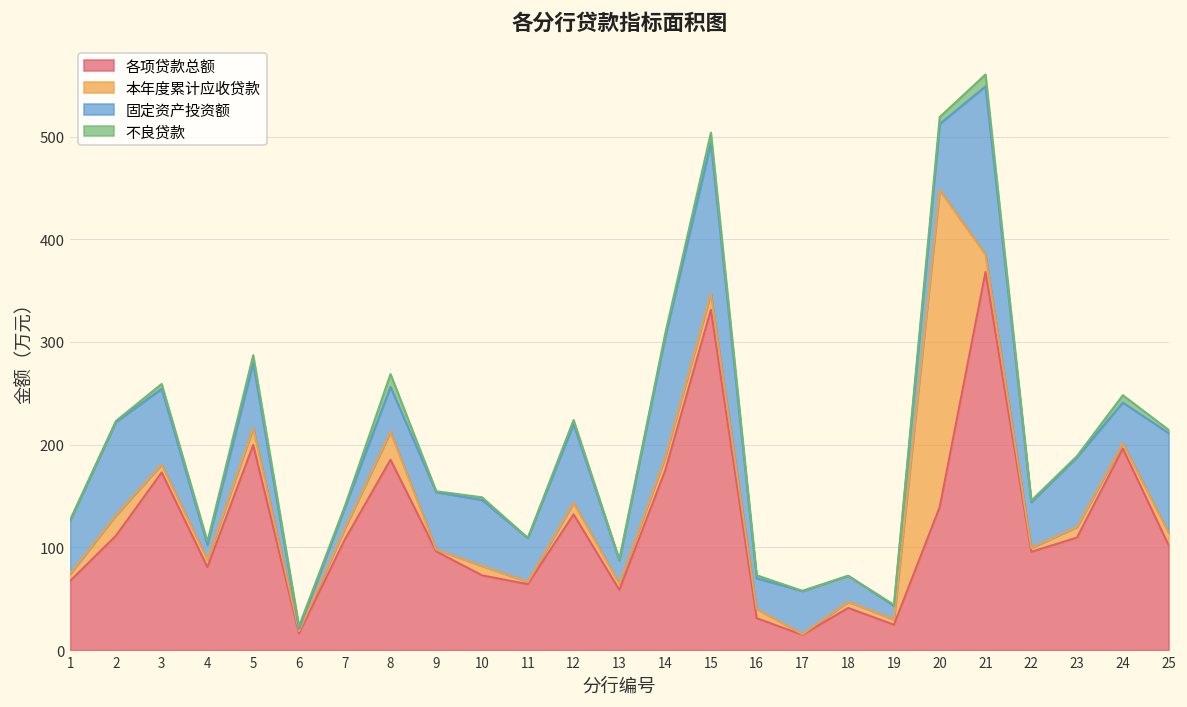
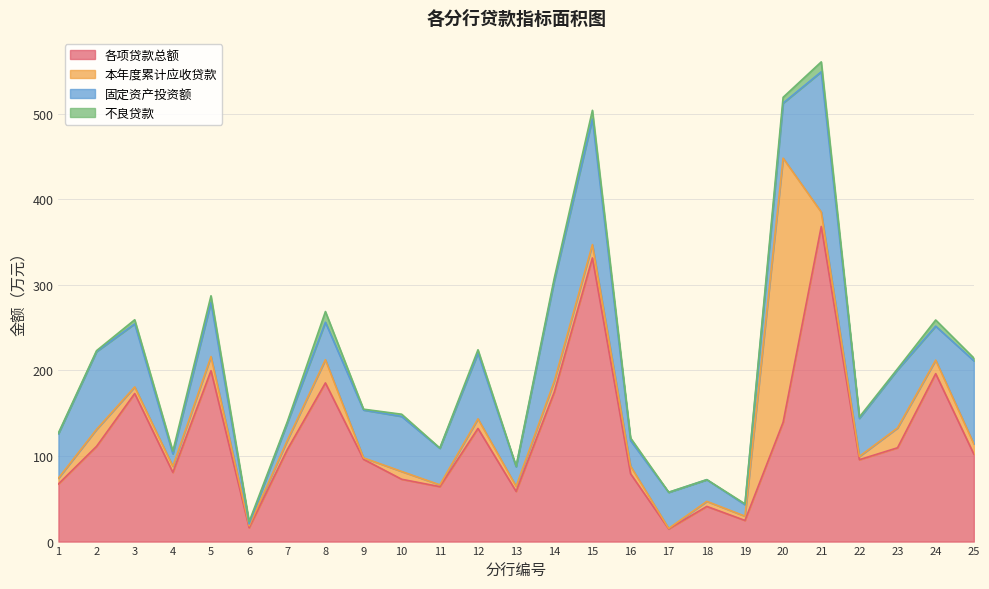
  {
    "各项贷款总额": {
      "1": 70,
      "2": 110,
      "3": 170,
      "4": 80,
      "5": 200,
      "7": 110,
      "8": 190,
      "10": 70,
      "12": 130,
      "13": 60,
      "14": 170,
      "15": 330,
-     "16": 30,
+     "16": 80,
      "18": 40,
      "19": 20,
      "20": 140,
      "21": 370,
      "22": 100,
      "23": 110,
      "24": 200,
      "25": 100
    },
    "本年度累计应收贷款": {
      "1": 10,
      "2": 20,
      "3": 10,
      "4": 10,
      "5": 20,
      "7": 10,
      "8": 30,
      "10": 10,
      "12": 10,
      "13": 10,
      "14": 10,
      "15": 20,
      "16": 10,
      "18": 10,
      "19": 10,
      "20": 310,
      "21": 20,
      "22": 0,
-     "23": 10,
-     "24": 10,
+     "23": 20,
+     "24": 20,
      "25": 10
    },
    "固定资产投资额": {
      "3": 70,
      "4": 10,
      "5": 60,
      "8": 40,
      "12": 80,
      "14": 120,
      "15": 150,
      "16": 30,
      "20": 60,
      "21": 160,
      "24": 40,
      "25": 100
    },
    "不良贷款": {
      "3": 0,
      "4": 0,
      "5": 10,
      "8": 10,
      "12": 0,
      "14": 0,
      "15": 10,
      "16": 0,
      "20": 10,
      "21": 10,
      "24": 10,
      "25": 0
    }
  }
